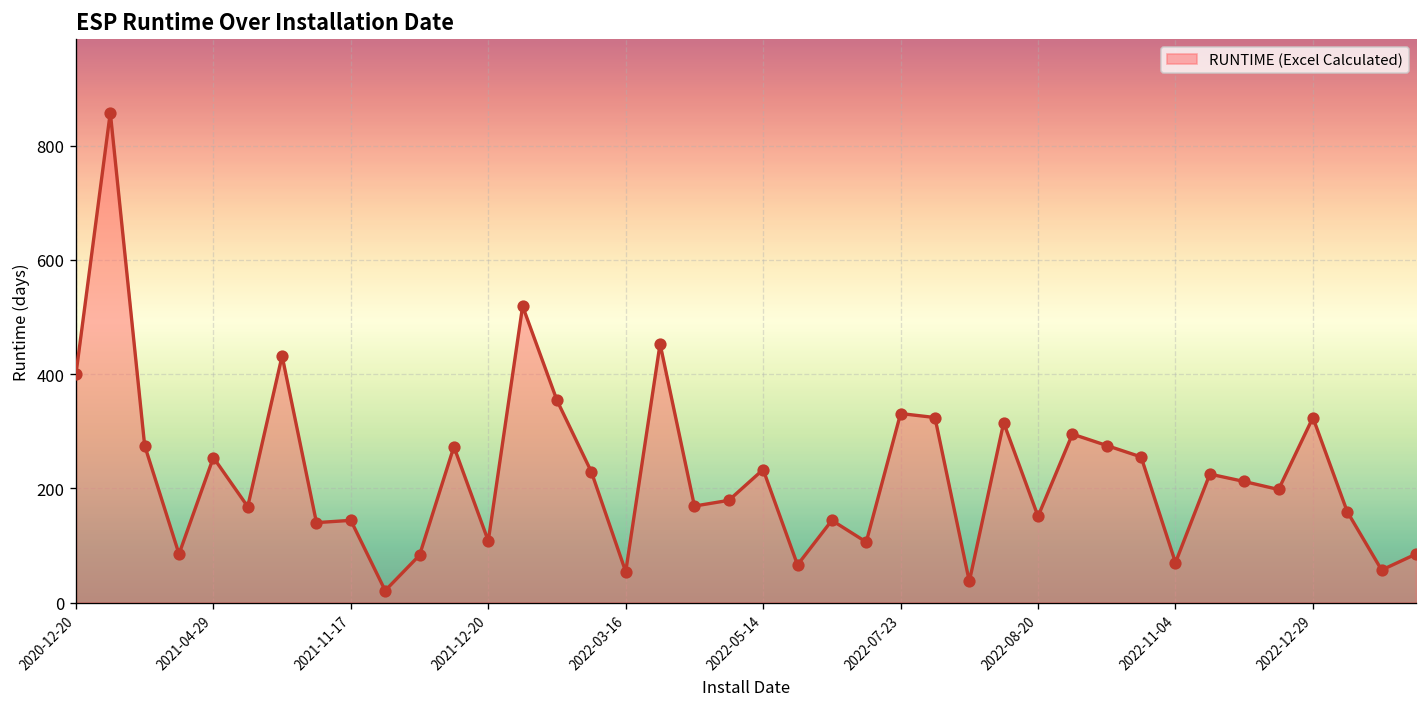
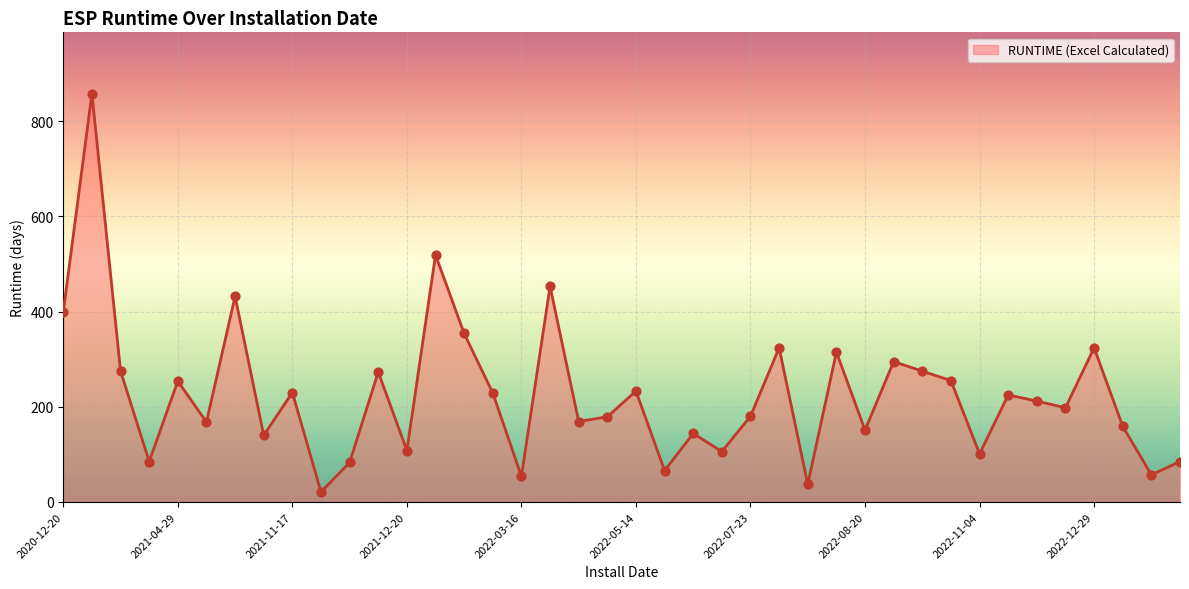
  {
    "2020-12-20": 400,
    "2021-04-29": 250,
-   "2021-11-17": 140,
+   "2021-11-17": 230,
    "2021-12-20": 110,
    "2022-03-16": 50,
    "2022-05-14": 230,
-   "2022-07-23": 330,
+   "2022-07-23": 180,
    "2022-08-20": 150,
-   "2022-11-04": 70,
+   "2022-11-04": 100,
    "2022-12-29": 320
  }
